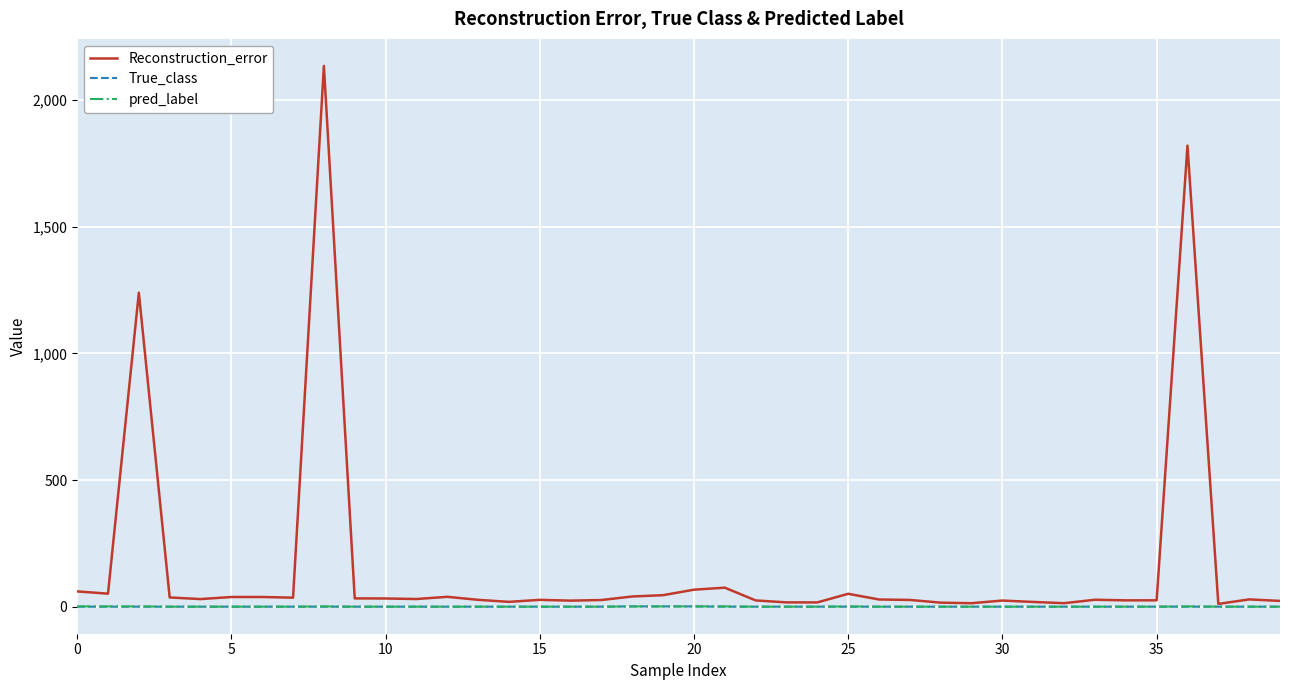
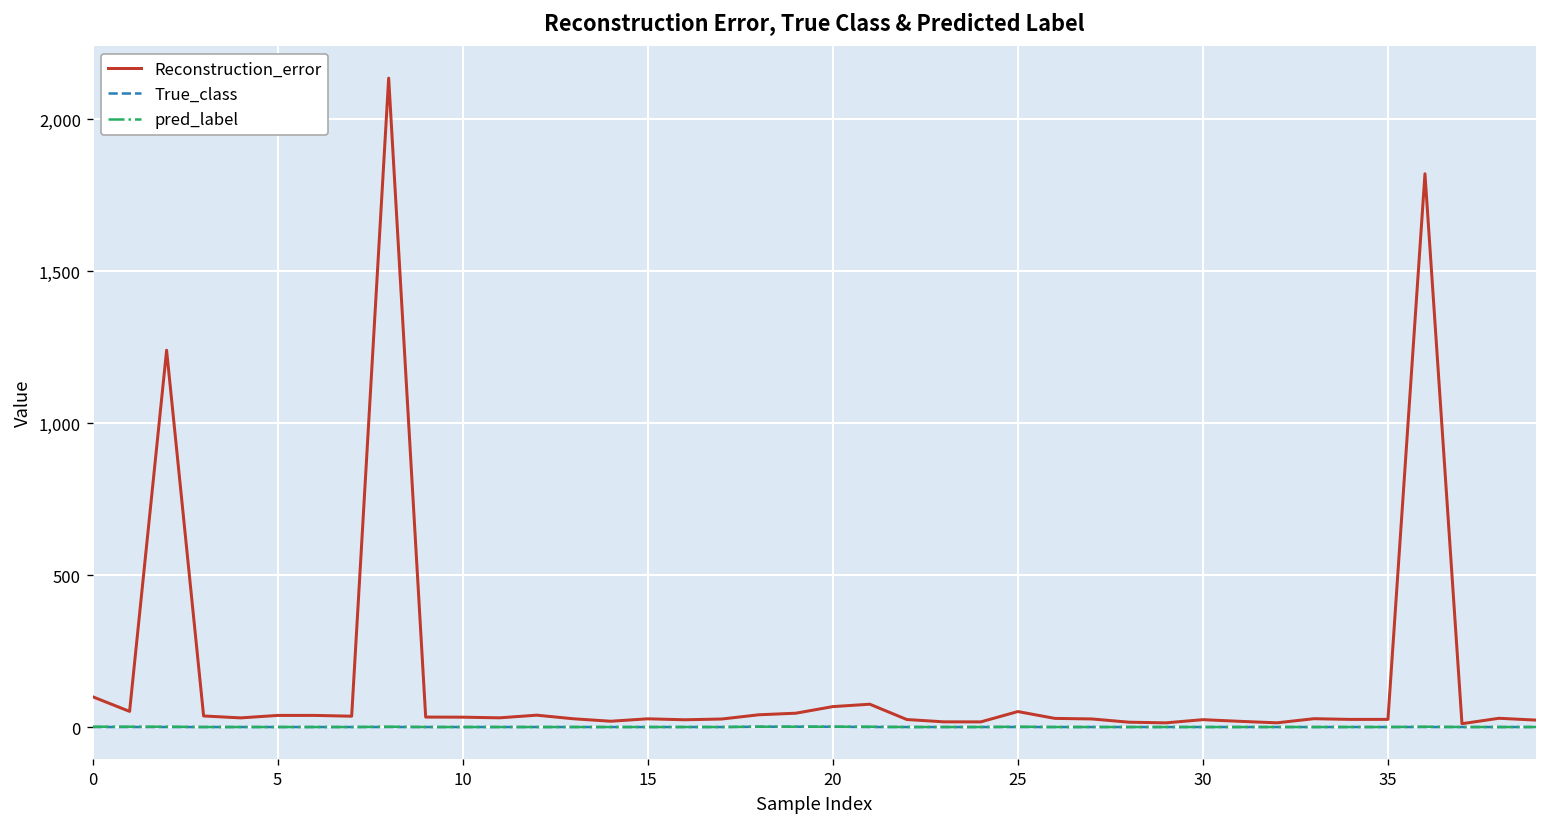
  {
    "Reconstruction_error": {
-     "0": 60,
+     "0": 100,
      "5": 40,
      "10": 30,
      "15": 30,
      "20": 70,
      "25": 50,
      "30": 20,
      "35": 30
    }
  }
